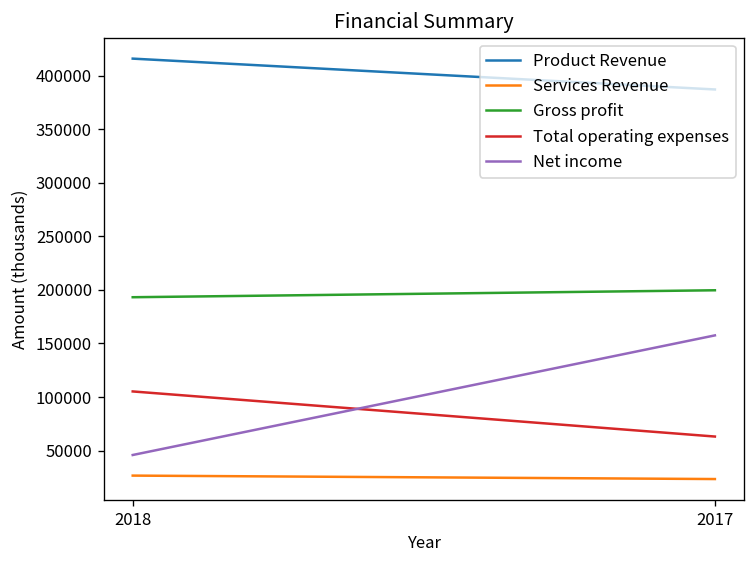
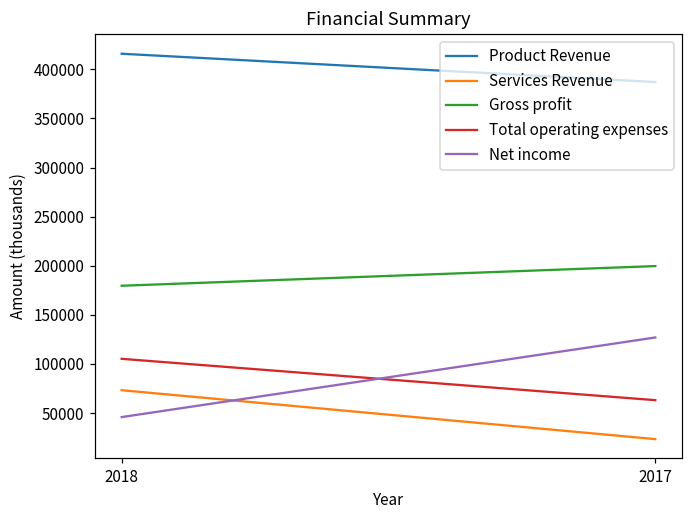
  {
    "Product Revenue": {
      "2018": 420000
    },
    "Services Revenue": {
-     "2018": 30000,
+     "2018": 70000,
      "2017": 20000
    },
    "Gross profit": {
-     "2018": 190000,
+     "2018": 180000,
      "2017": 200000
    },
    "Total operating expenses": {
      "2018": 110000,
      "2017": 60000
    },
    "Net income": {
      "2018": 50000,
-     "2017": 160000
+     "2017": 130000
    }
  }
